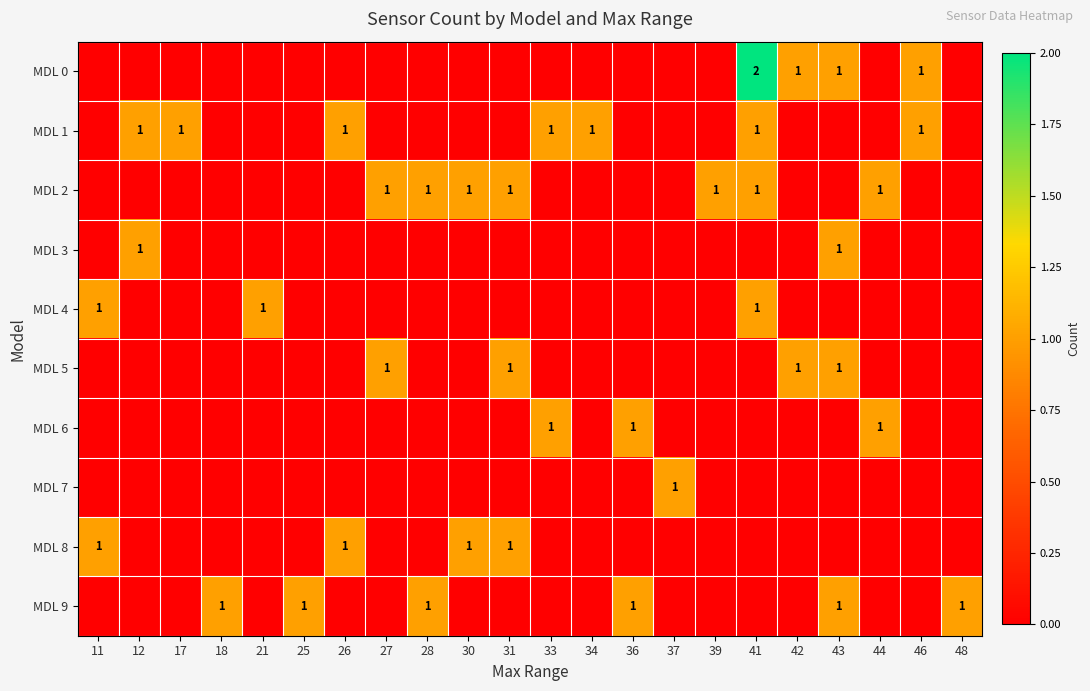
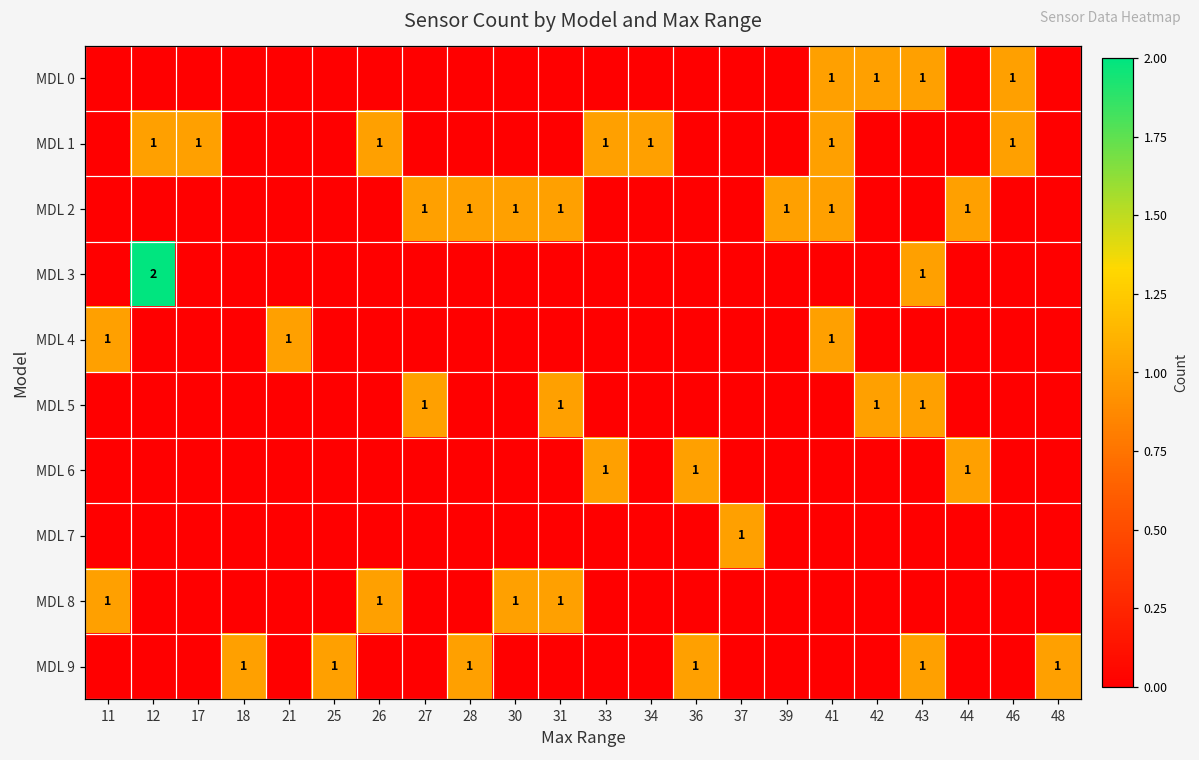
  {
    "MDL 0": {
-     "41": 2,
+     "41": 1,
      "42": 1,
      "43": 1,
      "46": 1
    },
    "MDL 1": {
      "12": 1,
      "17": 1,
      "26": 1,
      "33": 1,
      "34": 1,
      "41": 1,
      "46": 1
    },
    "MDL 2": {
      "27": 1,
      "28": 1,
      "30": 1,
      "31": 1,
      "39": 1,
      "41": 1,
      "44": 1
    },
    "MDL 3": {
-     "12": 1,
+     "12": 2,
      "43": 1
    },
    "MDL 4": {
      "11": 1,
      "21": 1,
      "41": 1
    },
    "MDL 5": {
      "27": 1,
      "31": 1,
      "42": 1,
      "43": 1
    },
    "MDL 6": {
      "33": 1,
      "36": 1,
      "44": 1
    },
    "MDL 7": {
      "37": 1
    },
    "MDL 8": {
      "11": 1,
      "26": 1,
      "30": 1,
      "31": 1
    },
    "MDL 9": {
      "18": 1,
      "25": 1,
      "28": 1,
      "36": 1,
      "43": 1,
      "48": 1
    }
  }
